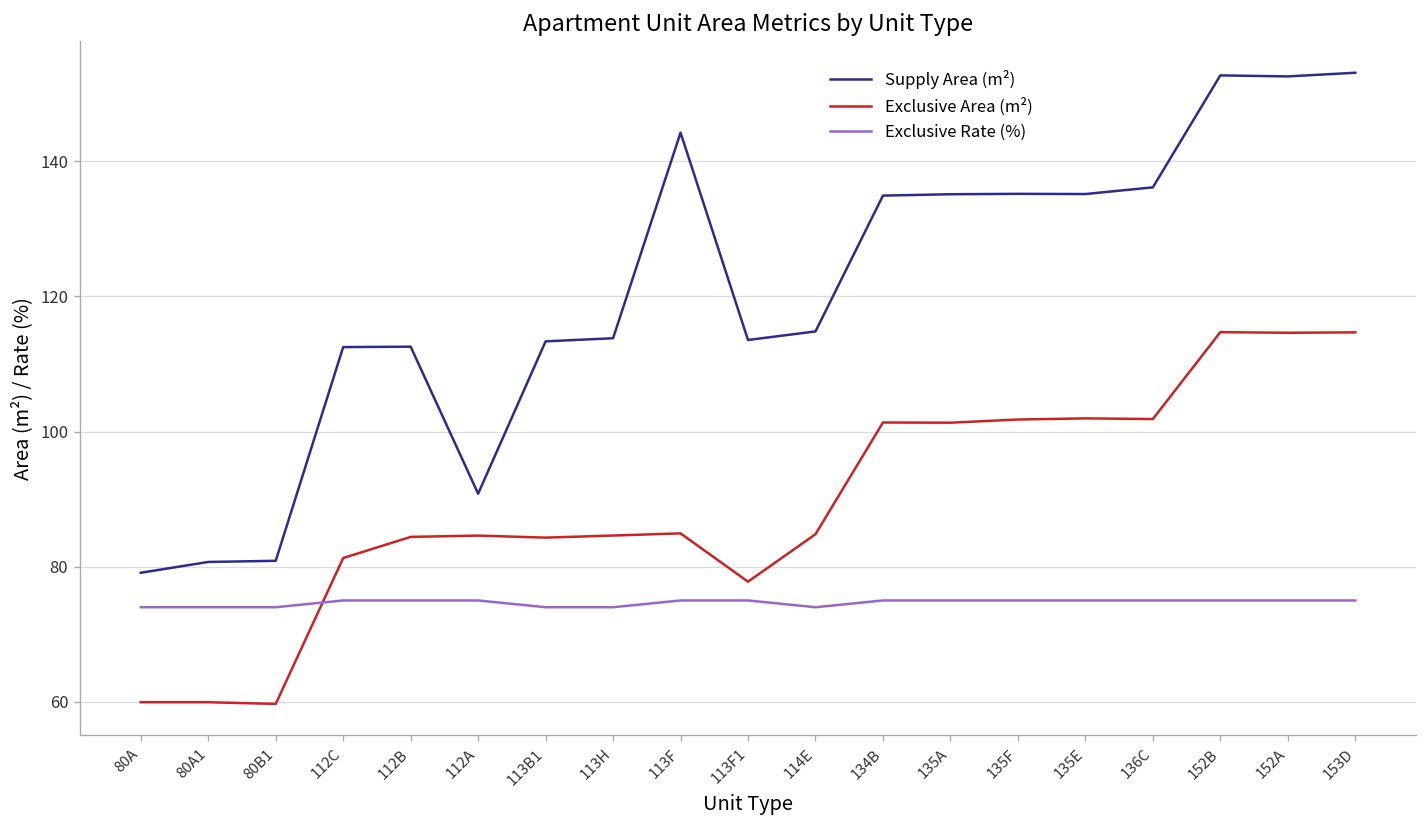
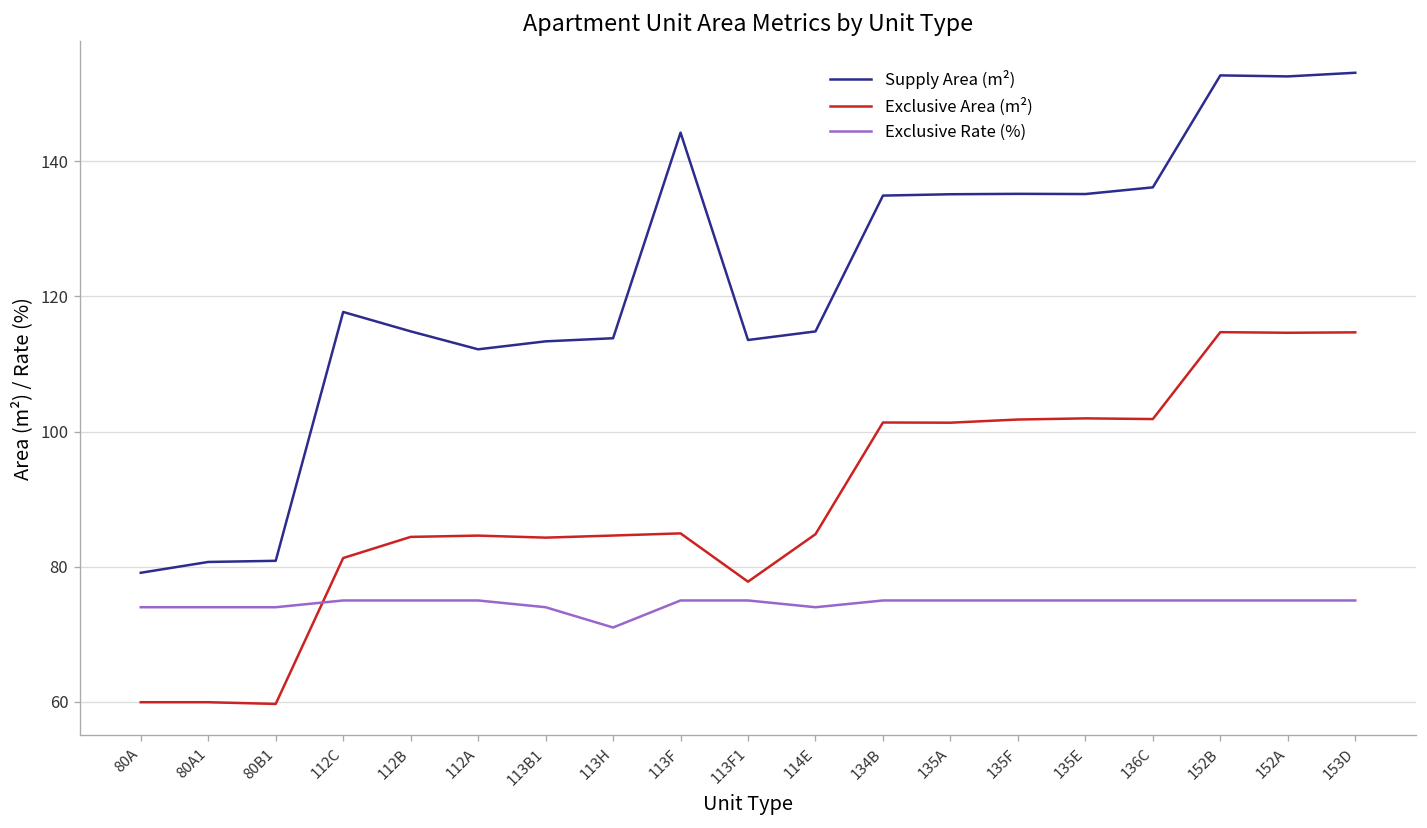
  {
    "Supply Area (m²)": {
      "80A": 79,
      "80A1": 81,
      "80B1": 81,
-     "112C": 113,
-     "112B": 113,
-     "112A": 91,
+     "112C": 118,
+     "112B": 115,
+     "112A": 112,
      "113B1": 113,
      "113H": 114,
      "113F": 144,
      "113F1": 114,
      "114E": 115,
      "134B": 135,
      "135A": 135,
      "135F": 135,
      "135E": 135,
      "136C": 136,
      "152B": 153,
      "152A": 153,
      "153D": 153
    },
    "Exclusive Area (m²)": {
      "80A": 60,
      "80A1": 60,
      "80B1": 60,
      "112C": 81,
      "112B": 84,
      "112A": 85,
      "113B1": 84,
      "113H": 85,
      "113F": 85,
      "113F1": 78,
      "114E": 85,
      "134B": 101,
      "135A": 101,
      "135F": 102,
      "135E": 102,
      "136C": 102,
      "152B": 115,
      "152A": 115,
      "153D": 115
    },
    "Exclusive Rate (%)": {
      "80A": 74,
      "80A1": 74,
      "80B1": 74,
      "112C": 75,
      "112B": 75,
      "112A": 75,
      "113B1": 74,
-     "113H": 74,
+     "113H": 71,
      "113F": 75,
      "113F1": 75,
      "114E": 74,
      "134B": 75,
      "135A": 75,
      "135F": 75,
      "135E": 75,
      "136C": 75,
      "152B": 75,
      "152A": 75,
      "153D": 75
    }
  }
